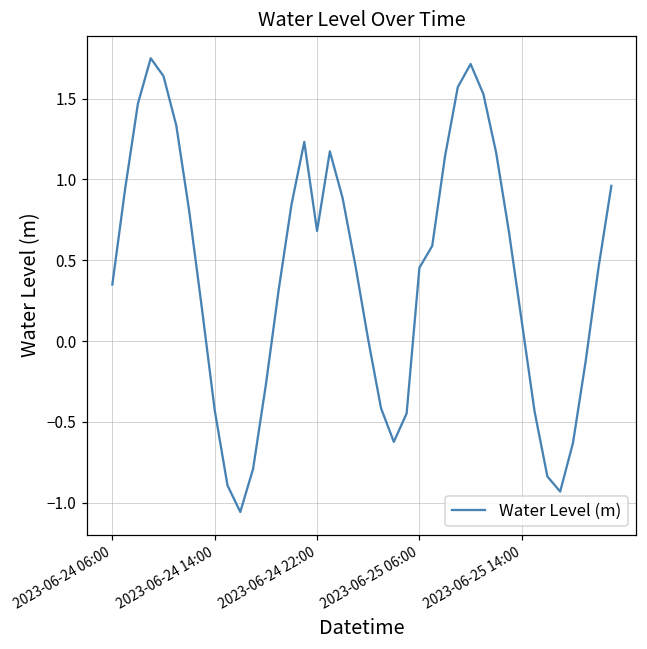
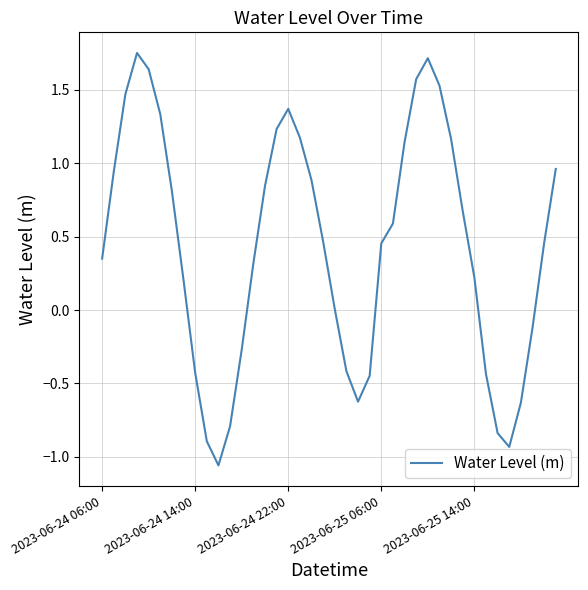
  {
    "2023-06-24 06:00": 0.35,
    "2023-06-24 14:00": -0.43,
-   "2023-06-24 22:00": 0.68,
+   "2023-06-24 22:00": 1.37,
    "2023-06-25 06:00": 0.45,
-   "2023-06-25 14:00": 0.12
+   "2023-06-25 14:00": 0.22
  }
